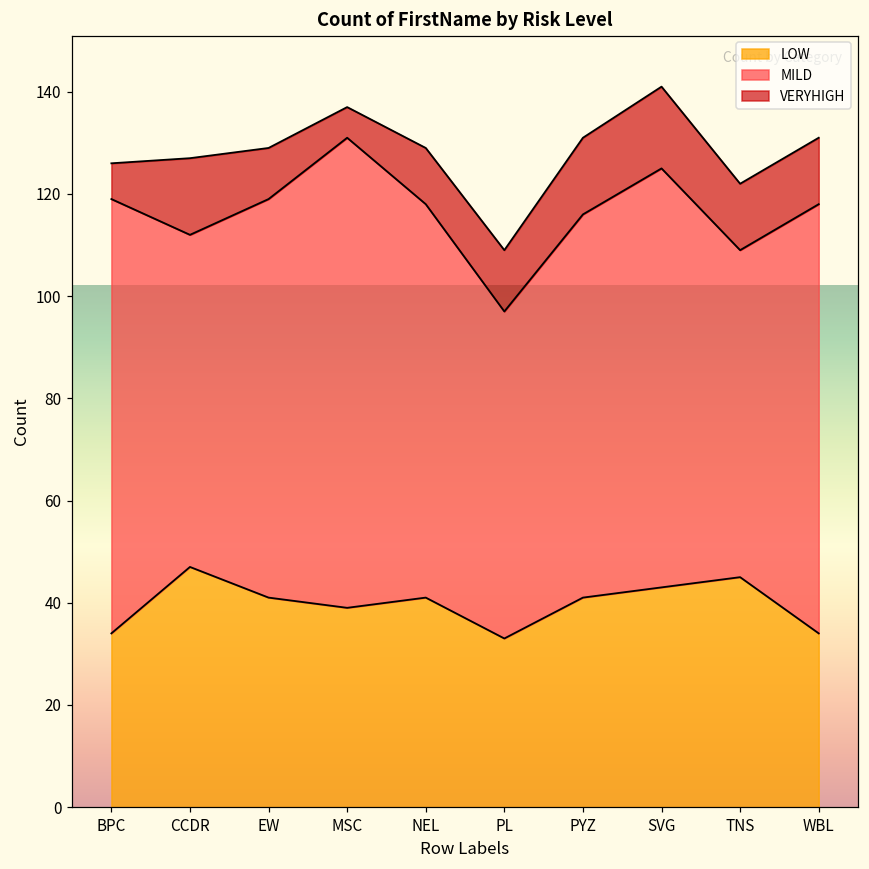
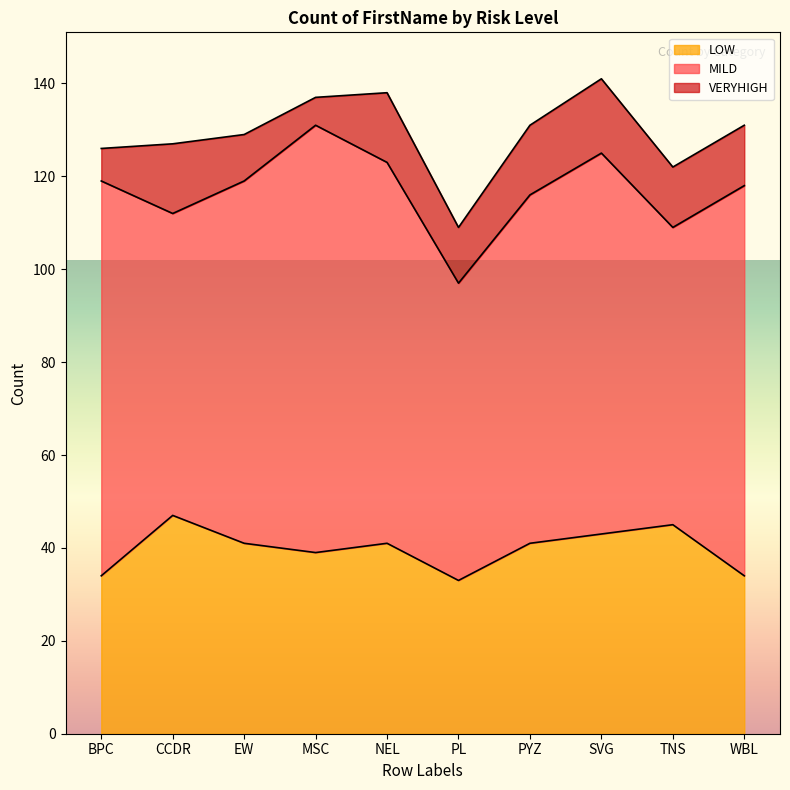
  {
    "LOW": {
      "BPC": 34,
      "CCDR": 47,
      "EW": 41,
      "MSC": 39,
      "NEL": 41,
      "PL": 33,
      "PYZ": 41,
      "SVG": 43,
      "TNS": 45,
      "WBL": 34
    },
    "MILD": {
      "BPC": 85,
      "CCDR": 65,
      "EW": 78,
      "MSC": 92,
-     "NEL": 77,
+     "NEL": 82,
      "PL": 64,
      "PYZ": 75,
      "SVG": 82,
      "TNS": 64,
      "WBL": 84
    },
    "VERYHIGH": {
      "BPC": 7,
      "CCDR": 15,
      "EW": 10,
      "MSC": 6,
-     "NEL": 11,
+     "NEL": 15,
      "PL": 12,
      "PYZ": 15,
      "SVG": 16,
      "TNS": 13,
      "WBL": 13
    }
  }
